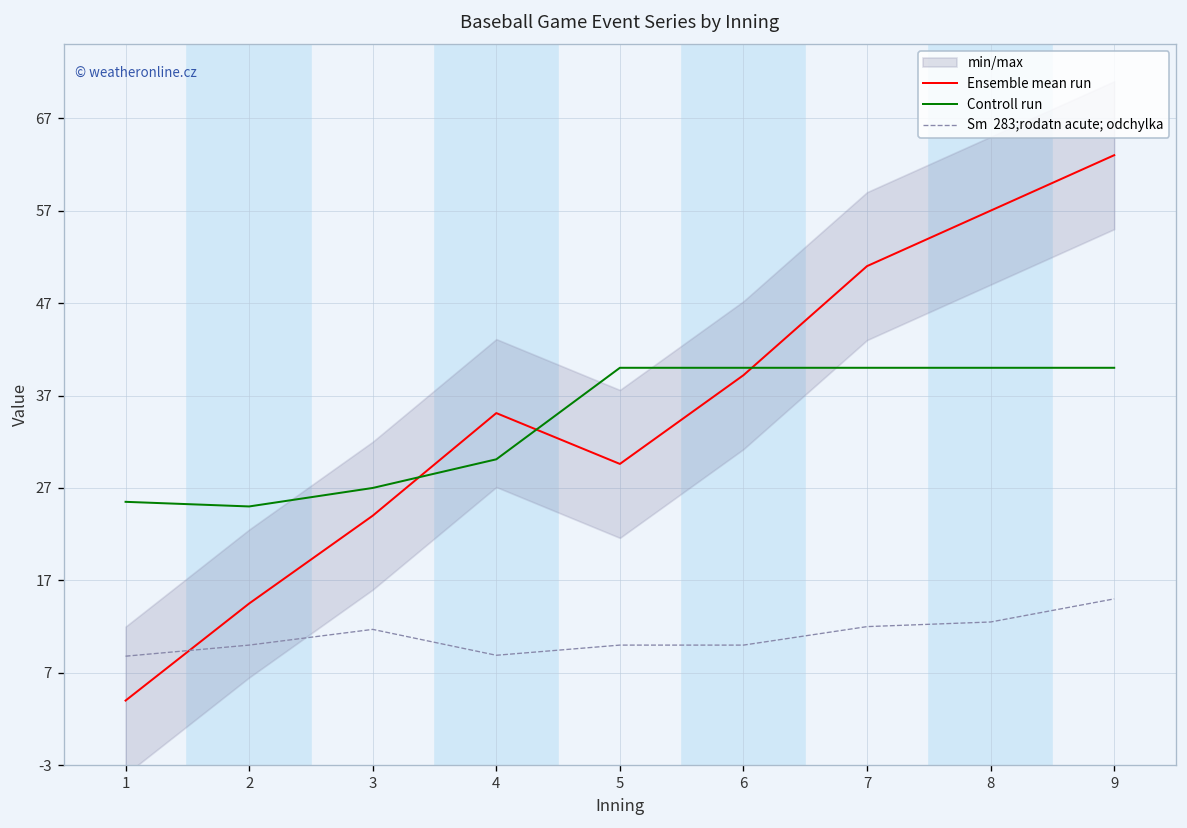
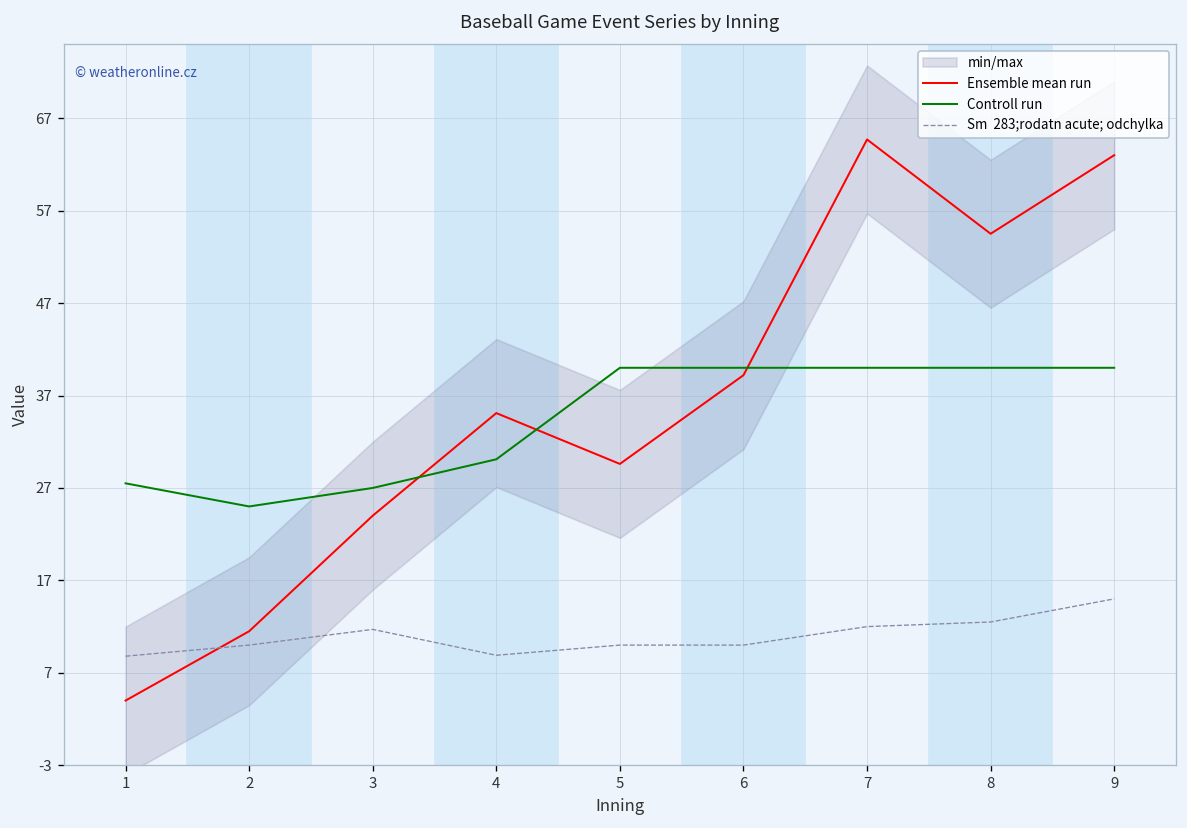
  {
    "Ensemble mean run": {
      "1": 4,
-     "2": 15,
+     "2": 12,
      "3": 24,
      "4": 35,
      "5": 30,
      "6": 39,
-     "7": 51,
-     "8": 57,
+     "7": 65,
+     "8": 55,
      "9": 63
    },
    "Controll run": {
-     "1": 26,
+     "1": 28,
      "2": 25,
      "3": 27,
      "4": 30,
      "5": 40,
      "6": 40,
      "7": 40,
      "8": 40,
      "9": 40
    }
  }
